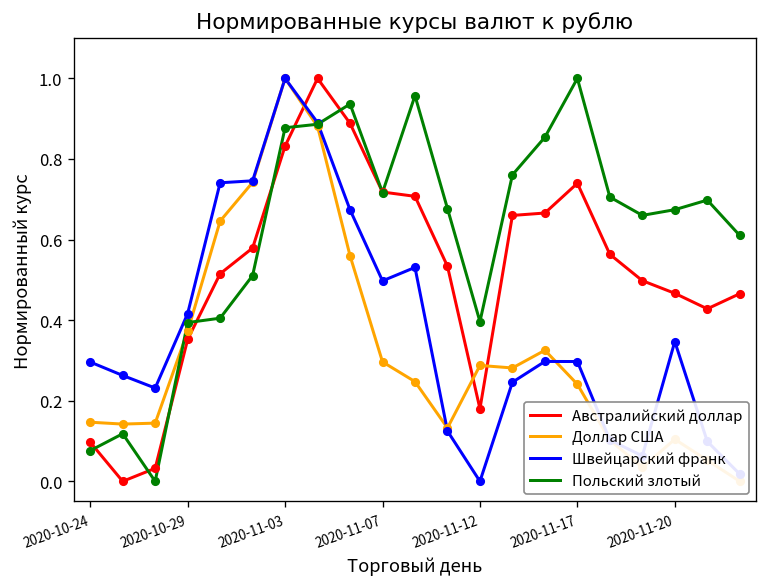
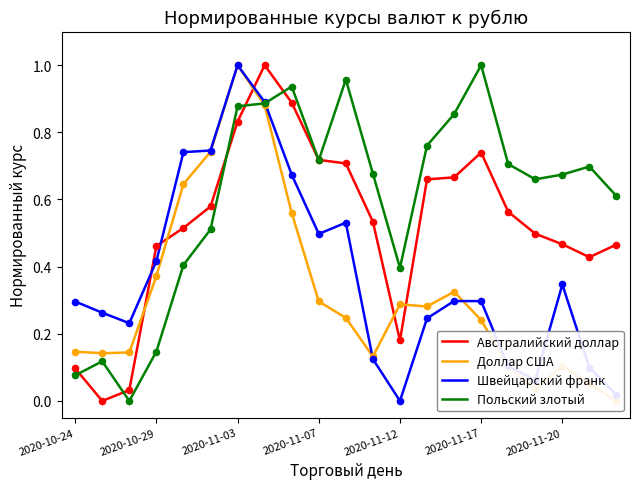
  {
    "Австралийский доллар": {
      "2020-10-24": 0.10,
-     "2020-10-29": 0.35,
+     "2020-10-29": 0.46,
      "2020-11-03": 0.83,
      "2020-11-12": 0.18,
      "2020-11-17": 0.74,
      "2020-11-20": 0.47
    },
    "Доллар США": {
      "2020-10-24": 0.15,
      "2020-10-29": 0.37,
      "2020-11-07": 0.30,
      "2020-11-12": 0.29,
      "2020-11-17": 0.24
    },
    "Швейцарский франк": {
      "2020-10-24": 0.30,
      "2020-10-29": 0.42,
      "2020-11-07": 0.50,
      "2020-11-12": 0.00,
      "2020-11-17": 0.30,
      "2020-11-20": 0.35
    },
    "Польский злотый": {
      "2020-10-24": 0.08,
-     "2020-10-29": 0.39,
+     "2020-10-29": 0.15,
      "2020-11-03": 0.88,
      "2020-11-12": 0.40,
      "2020-11-17": 1.00,
      "2020-11-20": 0.67
    }
  }
